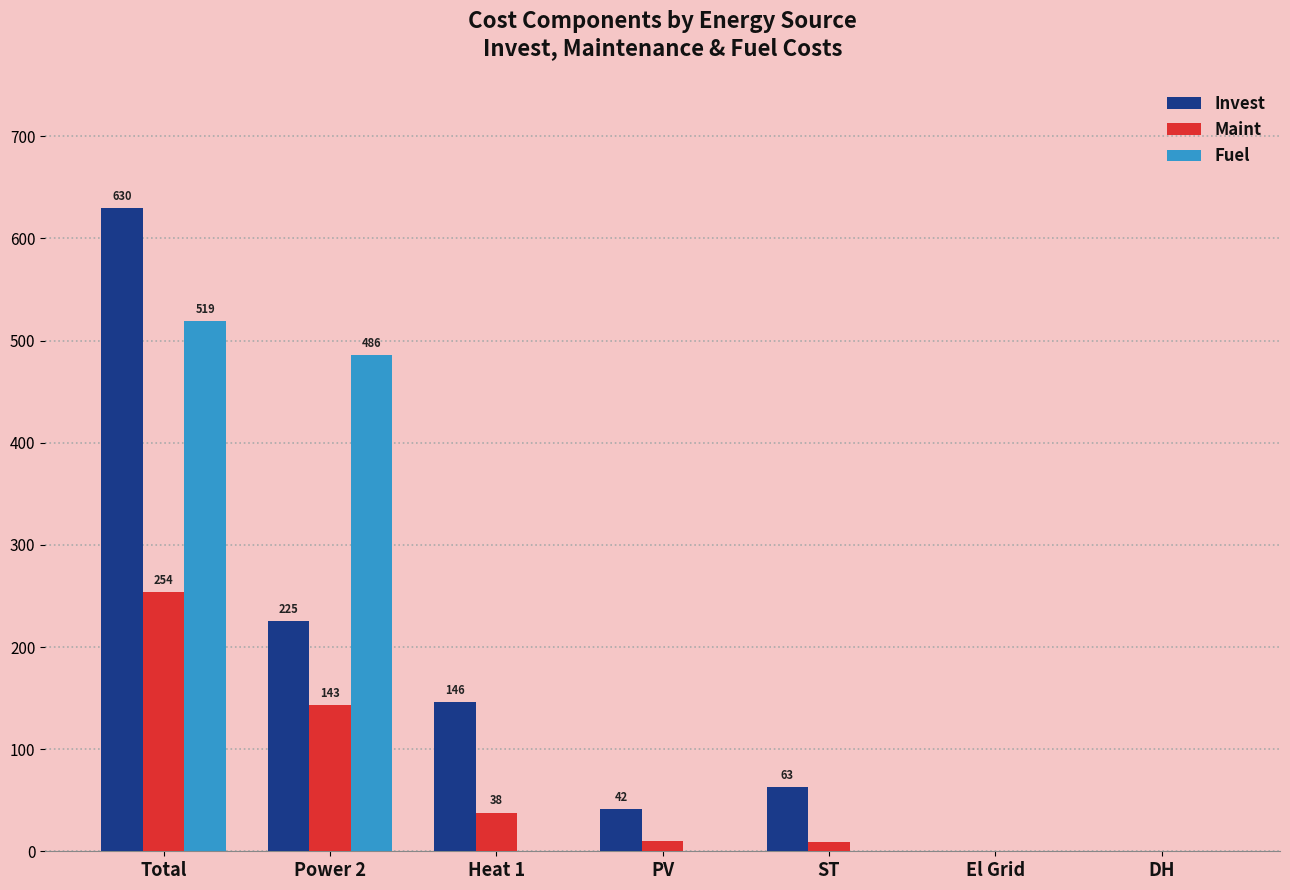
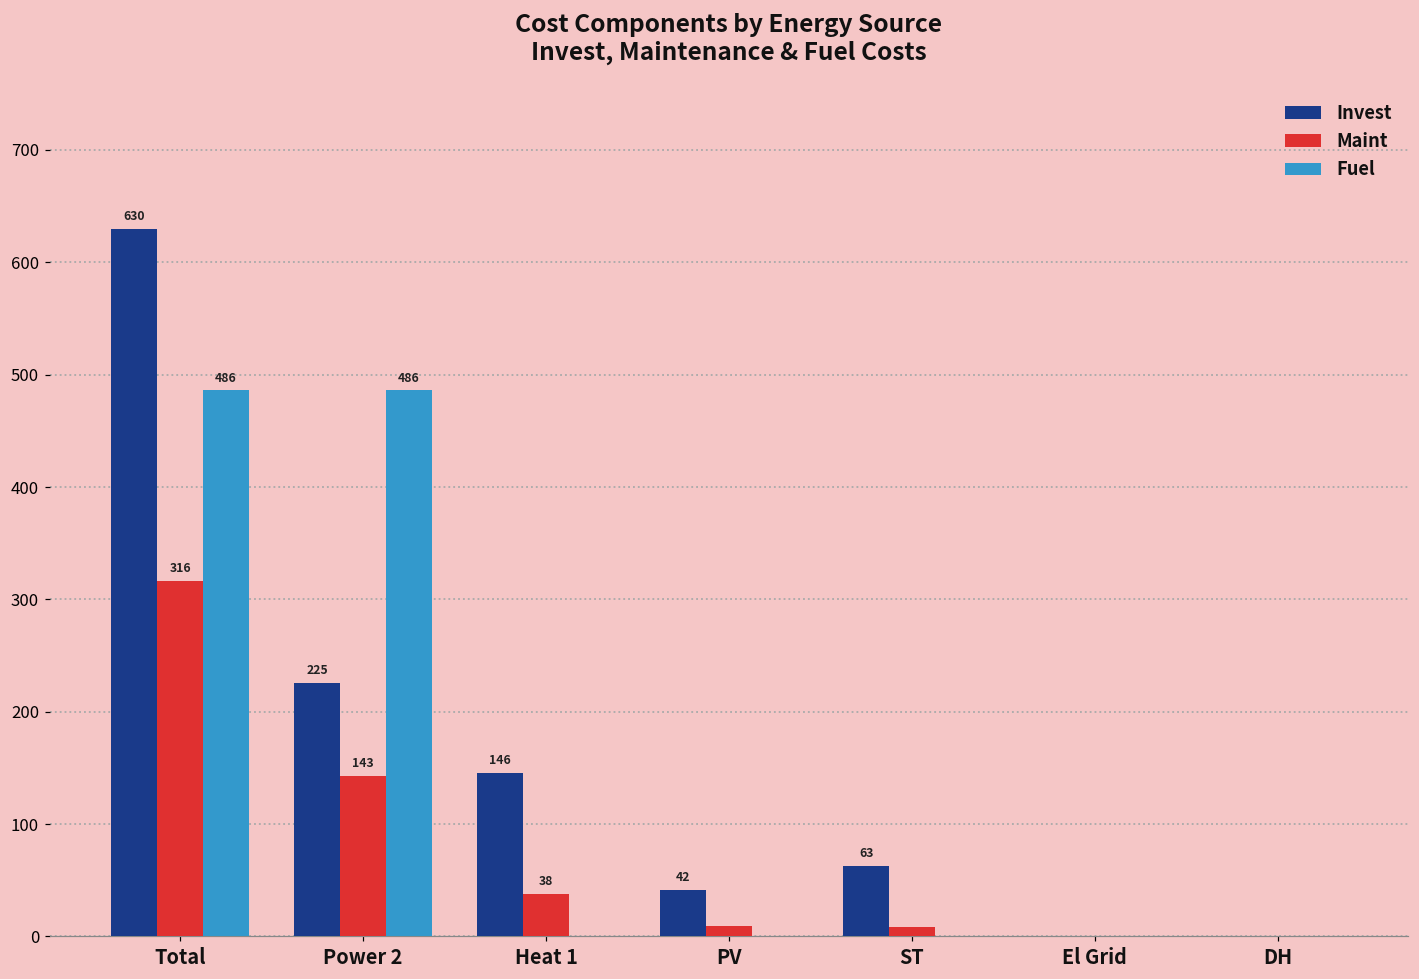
  {
    "Invest": {
      "Total": 630,
      "Power 2": 225,
      "Heat 1": 146,
      "PV": 42,
      "ST": 63
    },
    "Maint": {
-     "Total": 254,
+     "Total": 316,
      "Power 2": 143,
      "Heat 1": 38
    },
    "Fuel": {
-     "Total": 519,
+     "Total": 486,
      "Power 2": 486
    }
  }
